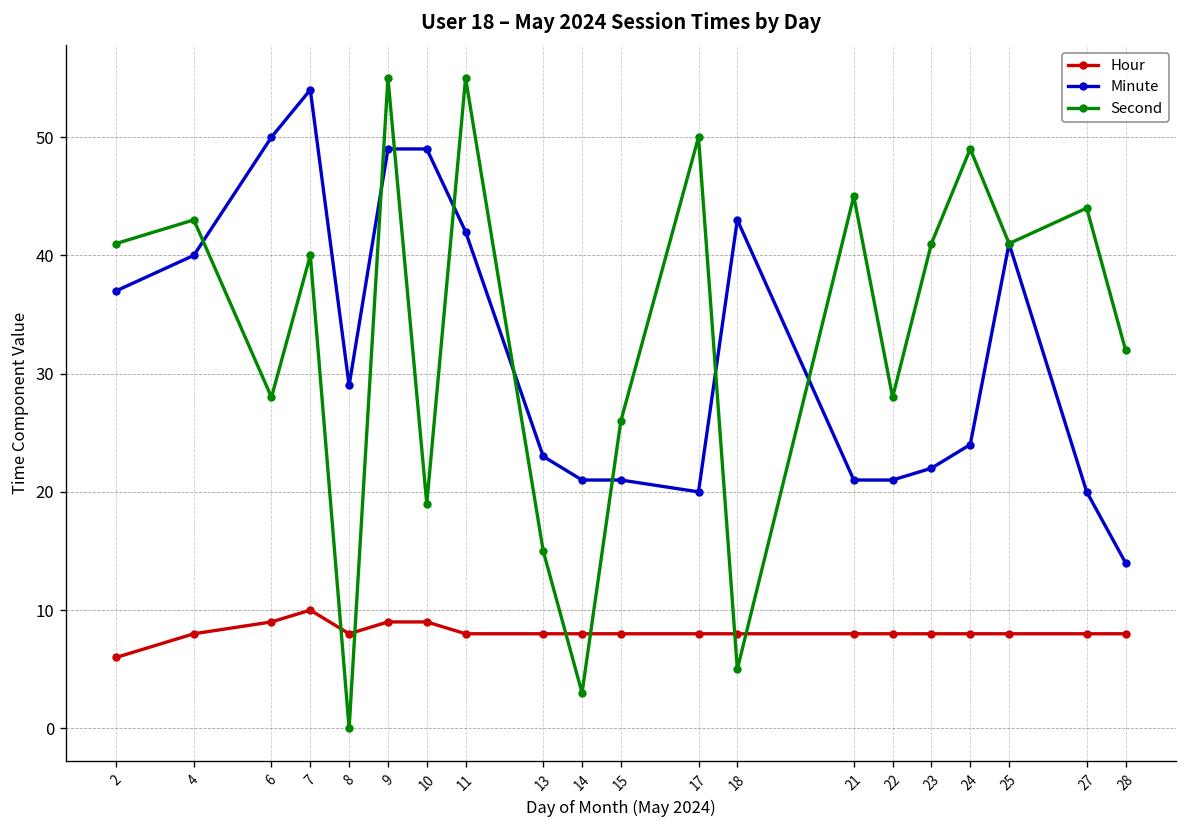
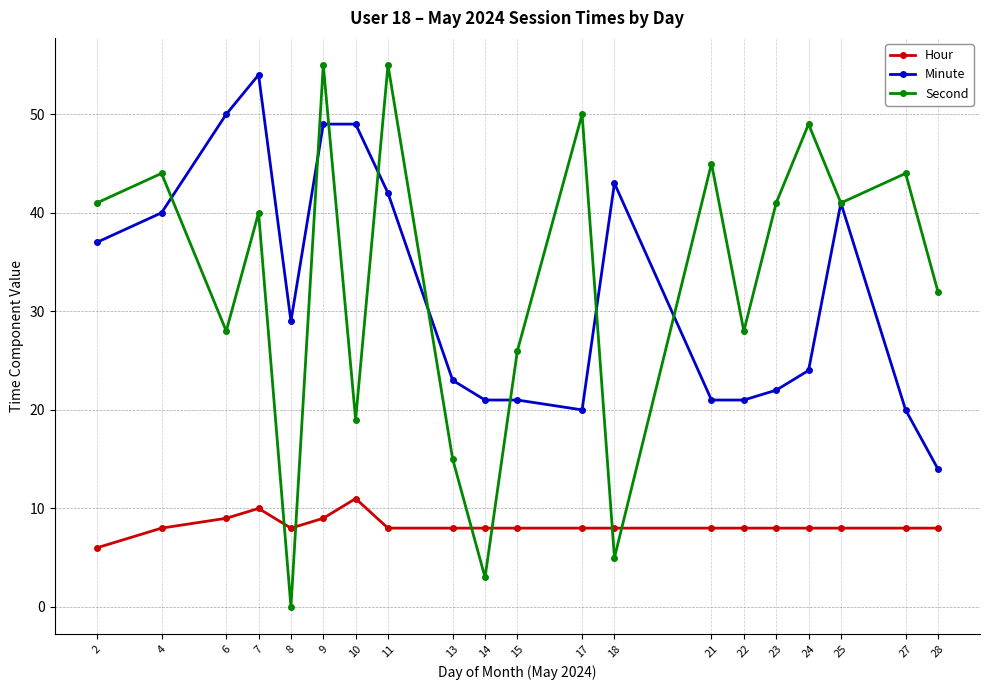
  {
    "Hour": {
      "2": 6,
      "4": 8,
      "6": 9,
      "7": 10,
      "8": 8,
      "9": 9,
-     "10": 9,
+     "10": 11,
      "11": 8,
      "13": 8,
      "14": 8,
      "15": 8,
      "17": 8,
      "18": 8,
      "21": 8,
      "22": 8,
      "23": 8,
      "24": 8,
      "25": 8,
      "27": 8,
      "28": 8
    },
    "Minute": {
      "2": 37,
      "4": 40,
      "6": 50,
      "7": 54,
      "8": 29,
      "9": 49,
      "10": 49,
      "11": 42,
      "13": 23,
      "14": 21,
      "15": 21,
      "17": 20,
      "18": 43,
      "21": 21,
      "22": 21,
      "23": 22,
      "24": 24,
      "27": 20,
      "28": 14
    },
    "Second": {
      "2": 41,
-     "4": 43,
+     "4": 44,
      "6": 28,
      "7": 40,
      "8": 0,
      "9": 55,
      "10": 19,
      "11": 55,
      "13": 15,
      "14": 3,
      "15": 26,
      "17": 50,
      "18": 5,
      "21": 45,
      "22": 28,
      "23": 41,
      "24": 49,
      "27": 44,
      "28": 32
    }
  }
